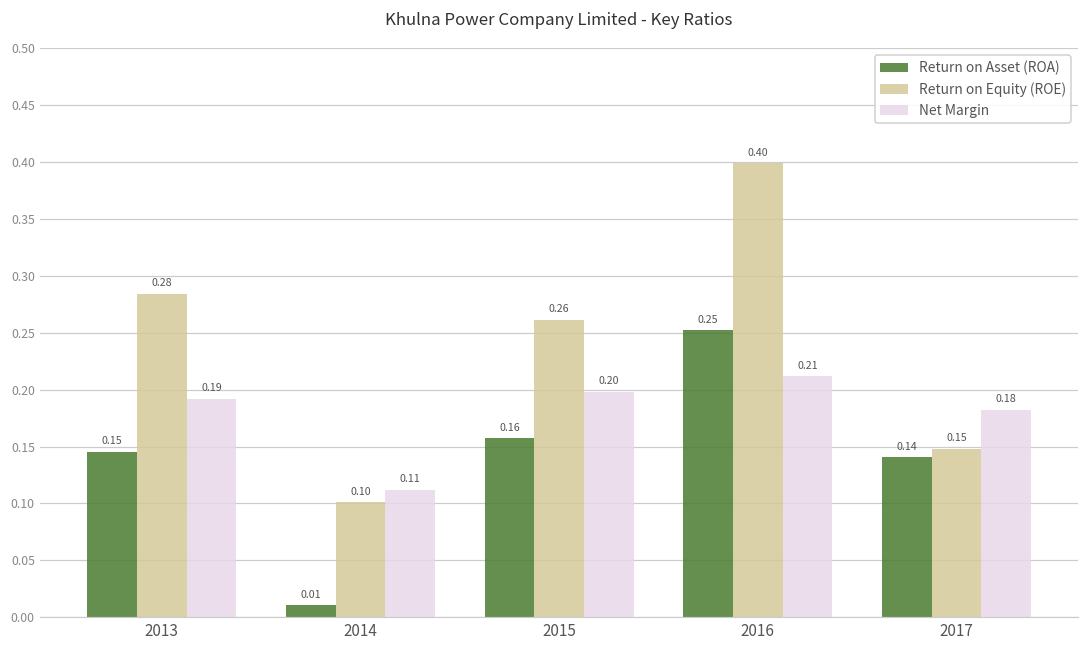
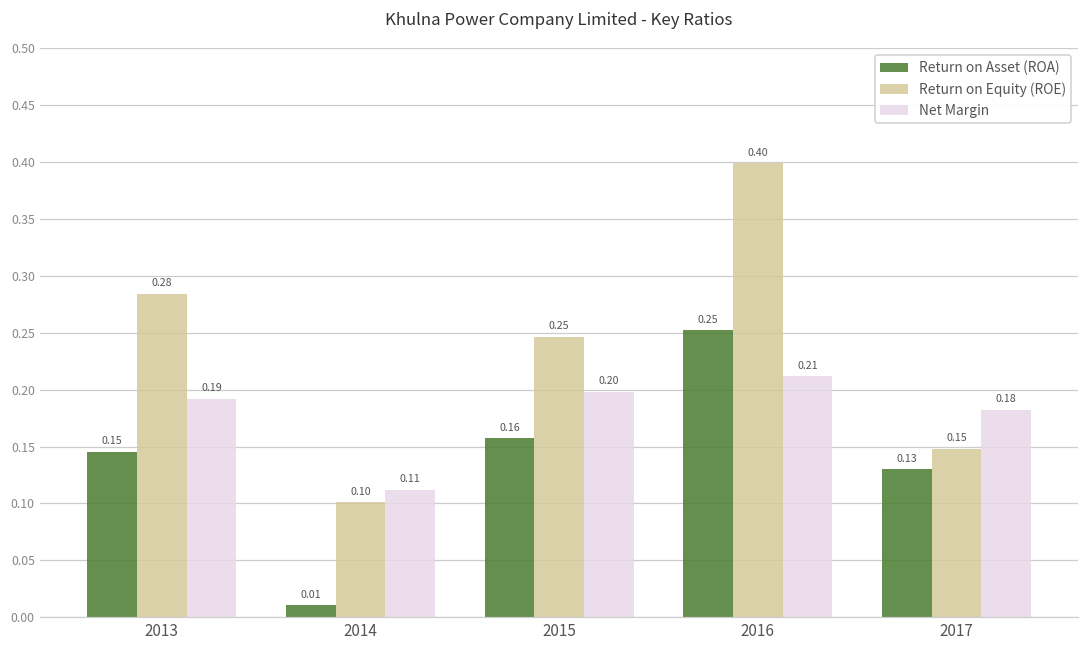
  {
    "Return on Asset (ROA)": {
      "2013": 0.15,
      "2014": 0.01,
      "2015": 0.16,
      "2016": 0.25,
-     "2017": 0.14
+     "2017": 0.13
    },
    "Return on Equity (ROE)": {
      "2013": 0.28,
      "2014": 0.10,
-     "2015": 0.26,
+     "2015": 0.25,
      "2016": 0.40,
      "2017": 0.15
    },
    "Net Margin": {
      "2013": 0.19,
      "2014": 0.11,
      "2015": 0.20,
      "2016": 0.21,
      "2017": 0.18
    }
  }
